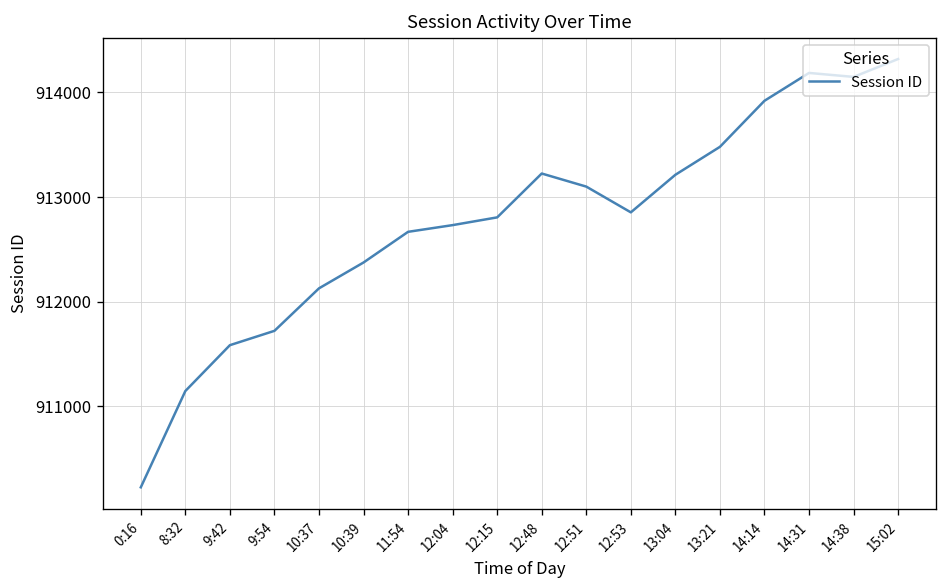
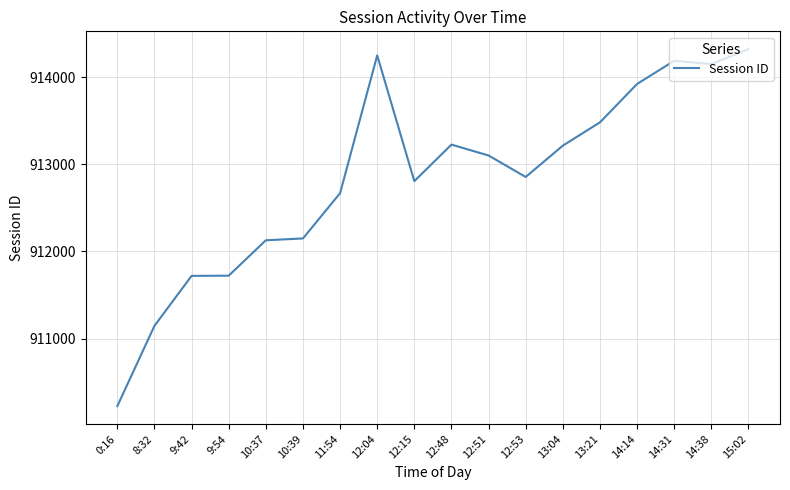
  {
    "0:16": 910200,
    "8:32": 911100,
-   "9:42": 911600,
+   "9:42": 911700,
    "9:54": 911700,
    "10:37": 912100,
-   "10:39": 912400,
+   "10:39": 912100,
    "11:54": 912700,
-   "12:04": 912700,
+   "12:04": 914200,
    "12:15": 912800,
    "12:48": 913200,
    "12:51": 913100,
    "12:53": 912900,
    "13:04": 913200,
    "13:21": 913500,
    "14:14": 913900
  }
